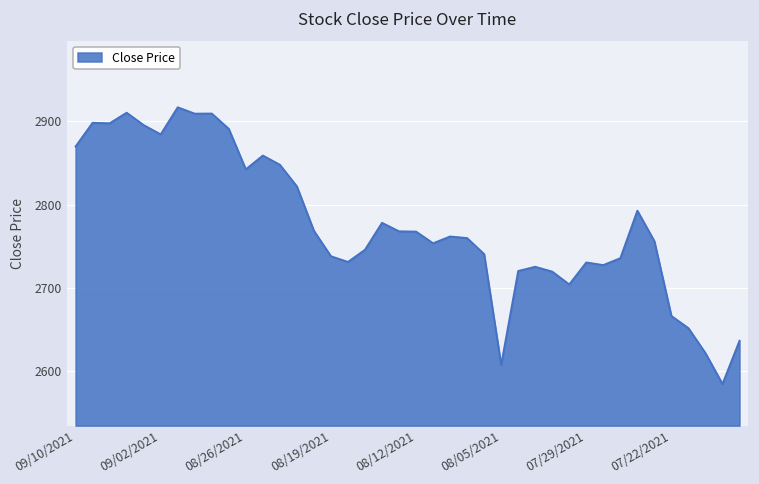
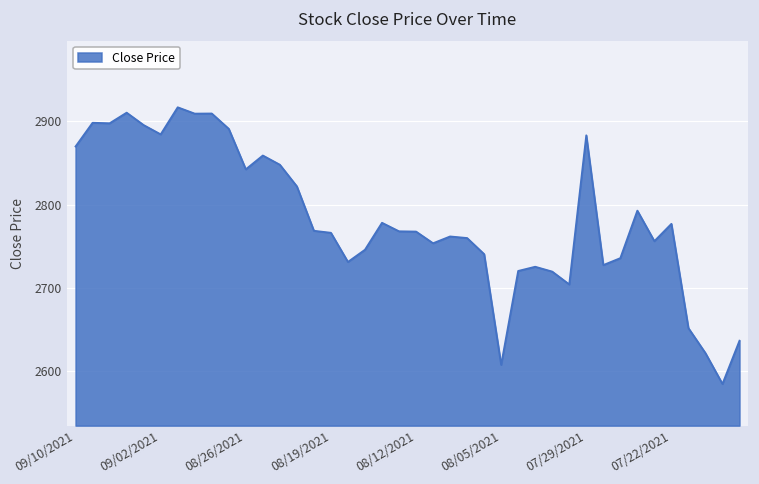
  {
    "09/10/2021": 2870,
    "09/02/2021": 2880,
    "08/26/2021": 2840,
-   "08/19/2021": 2740,
+   "08/19/2021": 2770,
    "08/12/2021": 2770,
    "08/05/2021": 2610,
-   "07/29/2021": 2730,
-   "07/22/2021": 2670
+   "07/29/2021": 2880,
+   "07/22/2021": 2780
  }
